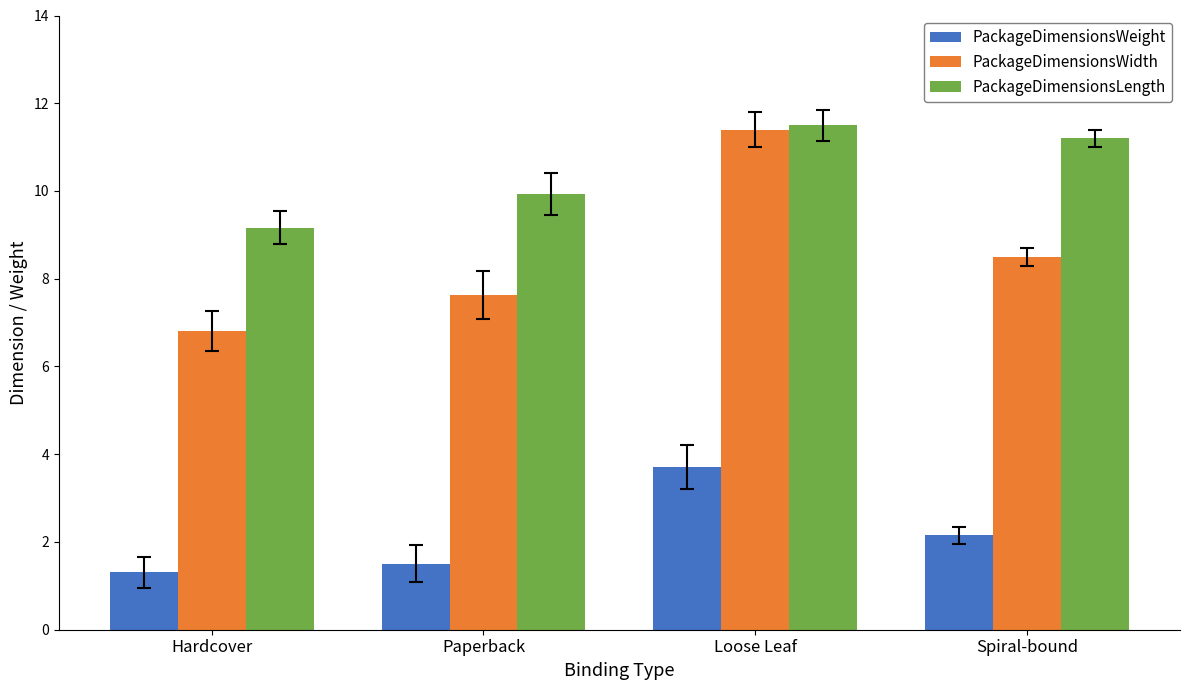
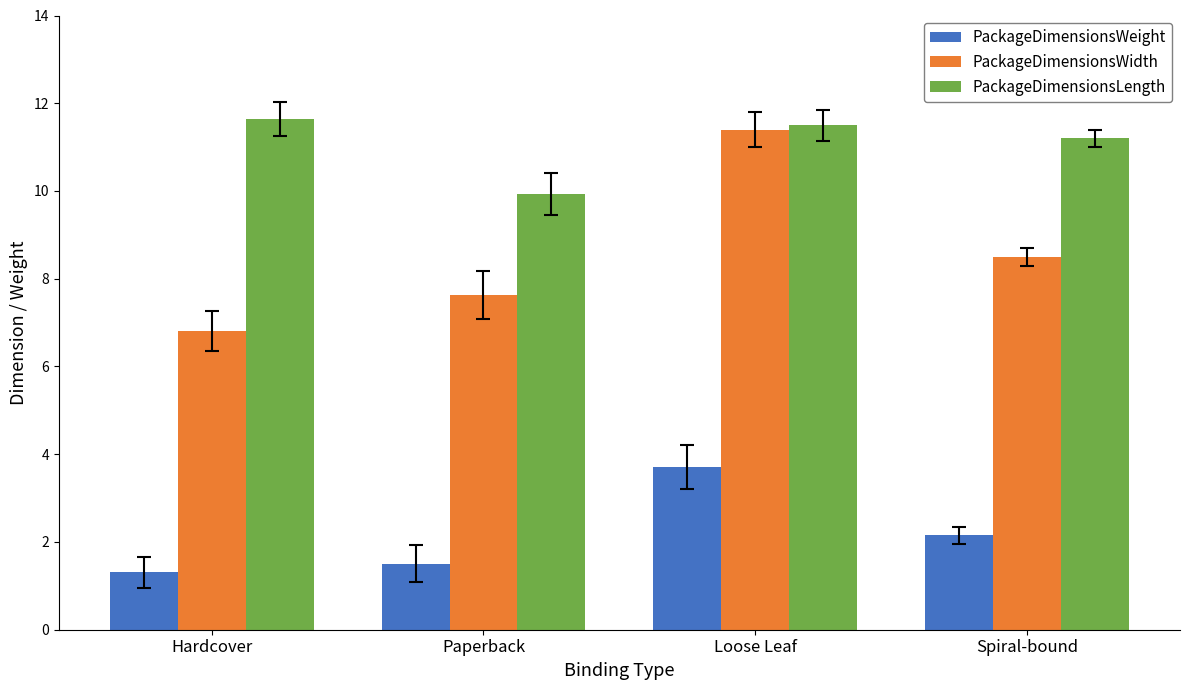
  {
    "PackageDimensionsWidth": {
      "Hardcover": 6.8,
      "Paperback": 7.6,
      "Loose Leaf": 11.4,
      "Spiral-bound": 8.5
    },
    "PackageDimensionsLength": {
-     "Hardcover": 9.2,
+     "Hardcover": 11.6,
      "Paperback": 9.9,
      "Loose Leaf": 11.5,
      "Spiral-bound": 11.2
    }
  }
